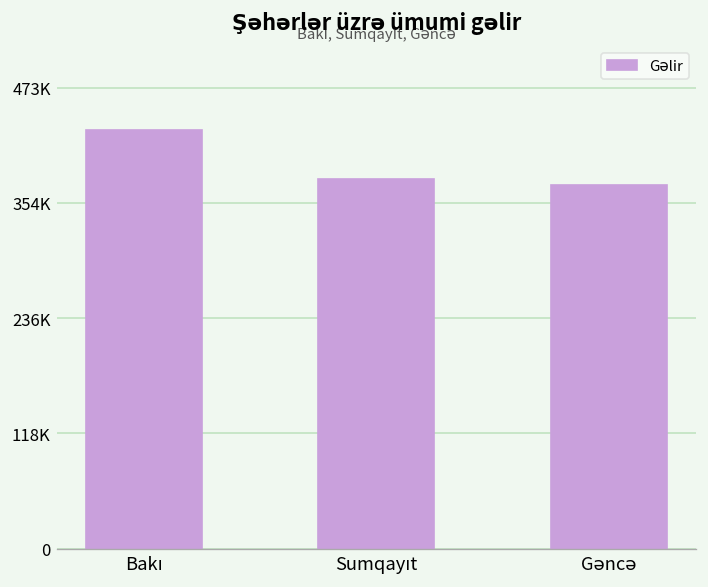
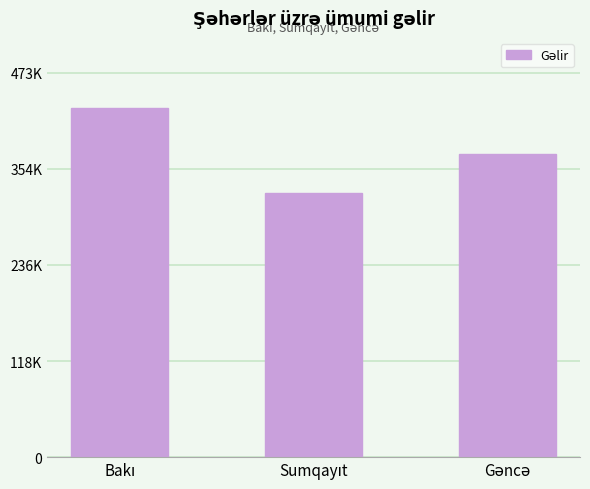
  {
    "Bakı": 430000,
-   "Sumqayıt": 380000,
+   "Sumqayıt": 320000,
    "Gəncə": 370000
  }
